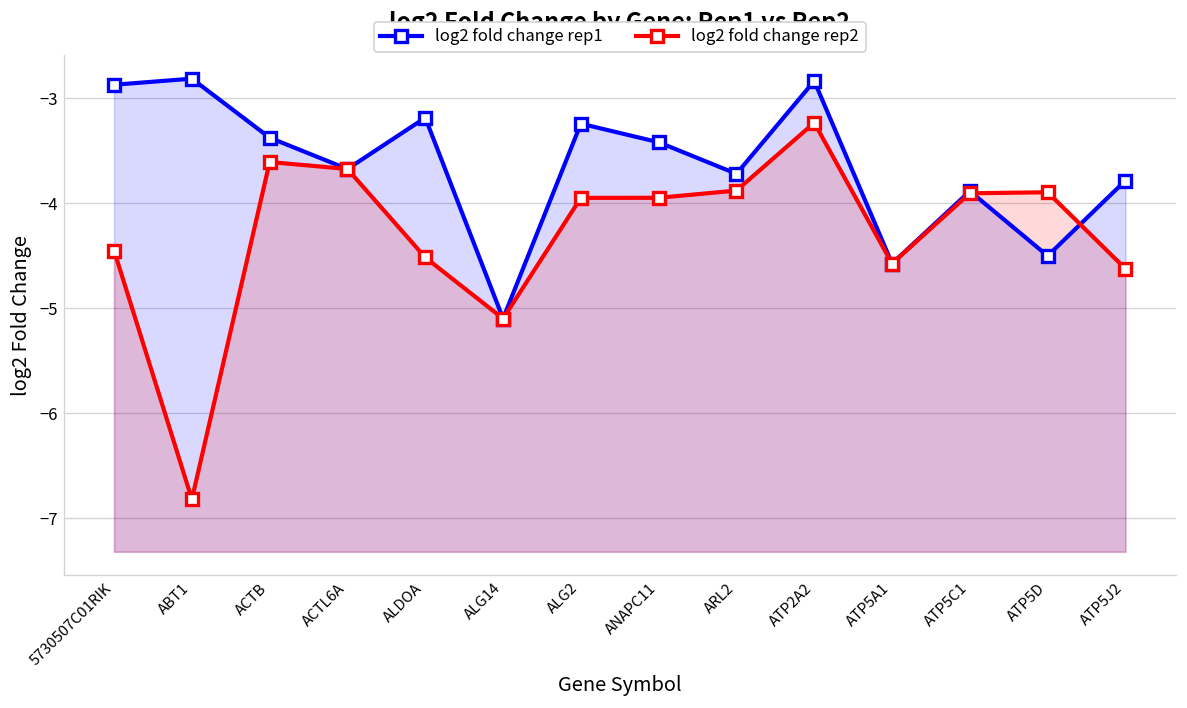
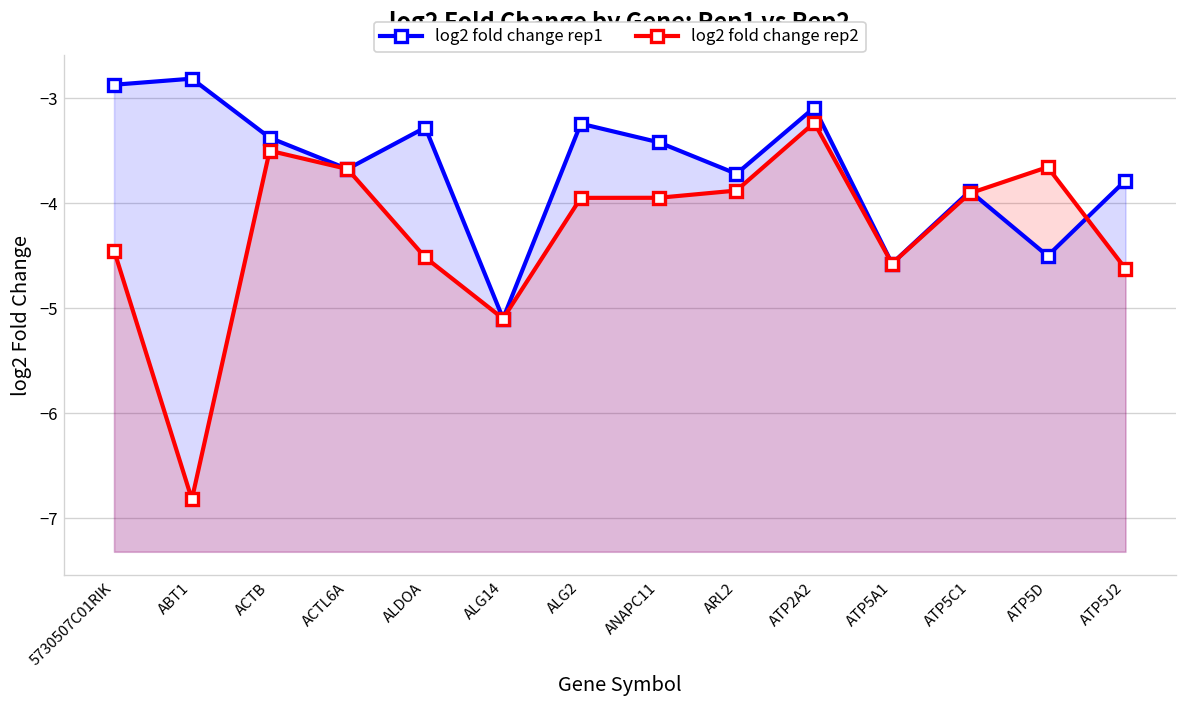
  {
    "log2 fold change rep1": {
      "5730507C01RIK": -2.9,
      "ABT1": -2.8,
      "ACTB": -3.4,
-     "ALDOA": -3.2,
+     "ALDOA": -3.3,
      "ALG2": -3.2,
      "ANAPC11": -3.4,
      "ARL2": -3.7,
-     "ATP2A2": -2.8,
+     "ATP2A2": -3.1,
      "ATP5D": -4.5,
      "ATP5J2": -3.8
    },
    "log2 fold change rep2": {
      "5730507C01RIK": -4.4,
      "ABT1": -6.8,
-     "ACTB": -3.6,
+     "ACTB": -3.5,
      "ALDOA": -4.5,
      "ALG2": -3.9,
      "ANAPC11": -3.9,
      "ARL2": -3.9,
      "ATP2A2": -3.2,
-     "ATP5D": -3.9,
+     "ATP5D": -3.7,
      "ATP5J2": -4.6
    }
  }
